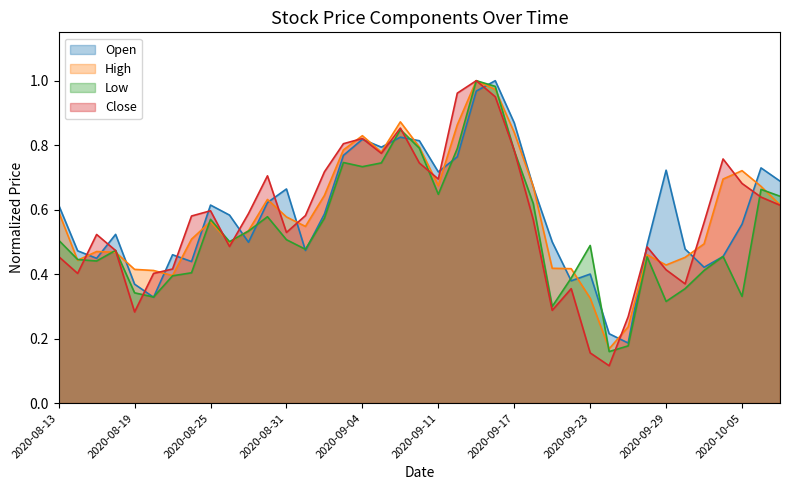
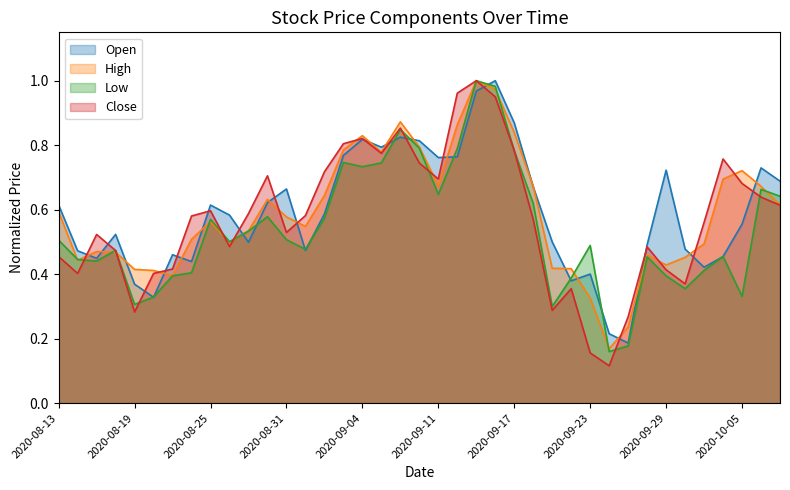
  {
    "Open": {
      "2020-08-13": 0.61,
      "2020-08-19": 0.37,
      "2020-08-25": 0.61,
      "2020-08-31": 0.66,
-     "2020-09-11": 0.72,
+     "2020-09-11": 0.76,
      "2020-09-17": 0.87,
      "2020-09-23": 0.40,
      "2020-09-29": 0.72,
      "2020-10-05": 0.56
    },
    "Low": {
      "2020-08-13": 0.51,
-     "2020-08-19": 0.34,
+     "2020-08-19": 0.31,
      "2020-08-31": 0.51,
      "2020-09-04": 0.73,
      "2020-09-11": 0.65,
      "2020-09-23": 0.49,
-     "2020-09-29": 0.32,
+     "2020-09-29": 0.39,
      "2020-10-05": 0.33
    }
  }
